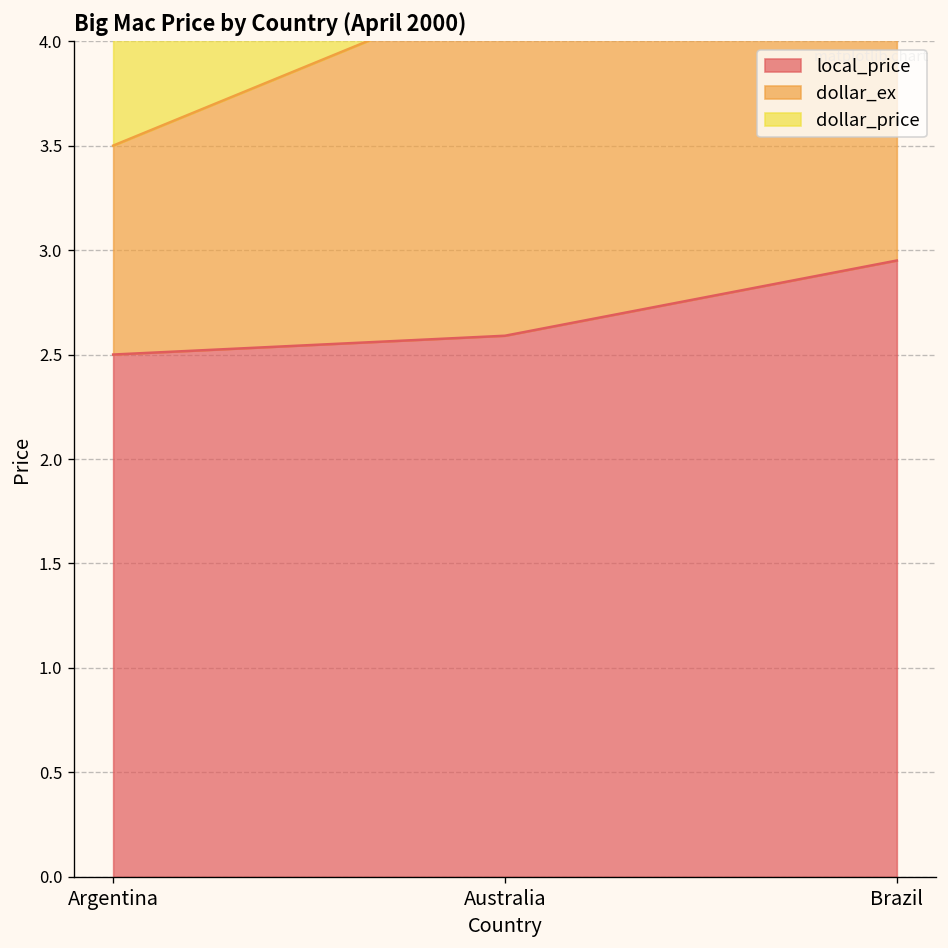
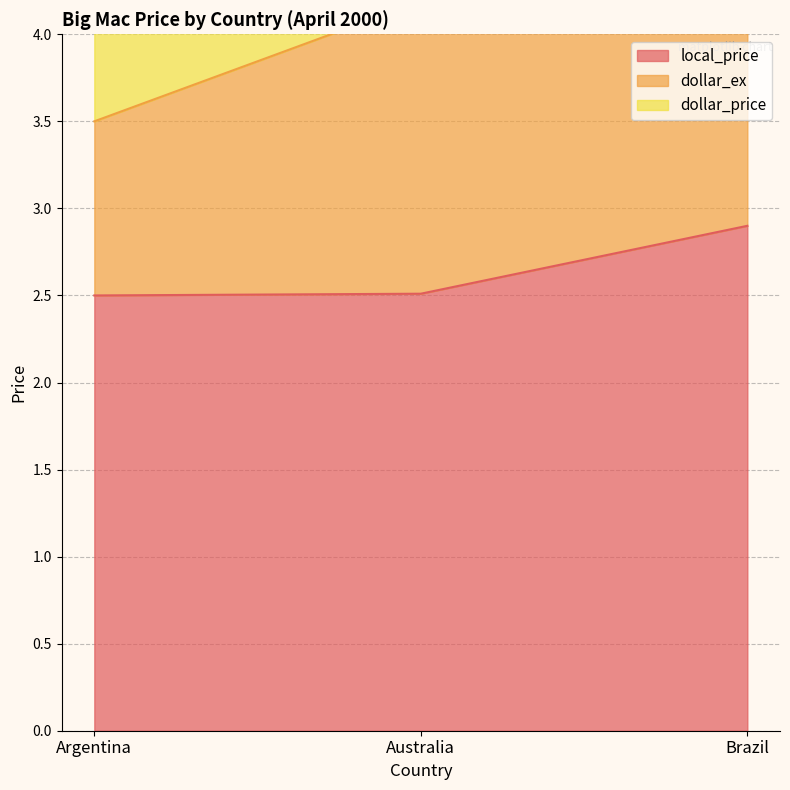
  {
    "local_price": {
      "Argentina": 2.50,
-     "Australia": 2.59,
-     "Brazil": 2.95
+     "Australia": 2.51,
+     "Brazil": 2.90
    },
    "dollar_ex": {
      "Argentina": 1.00
    }
  }
